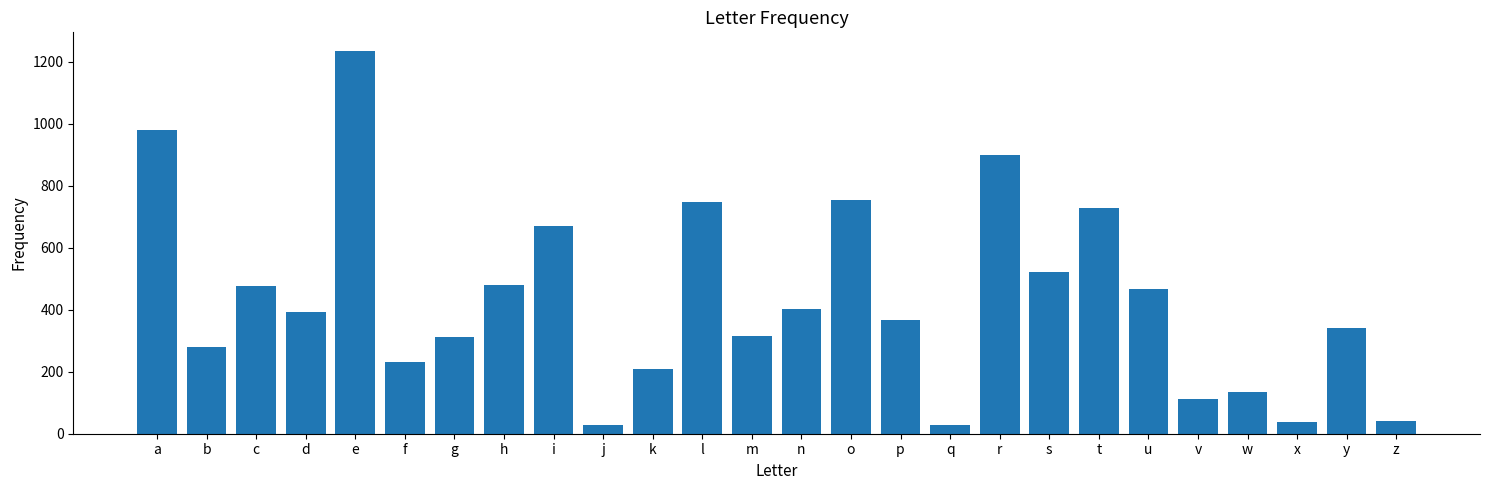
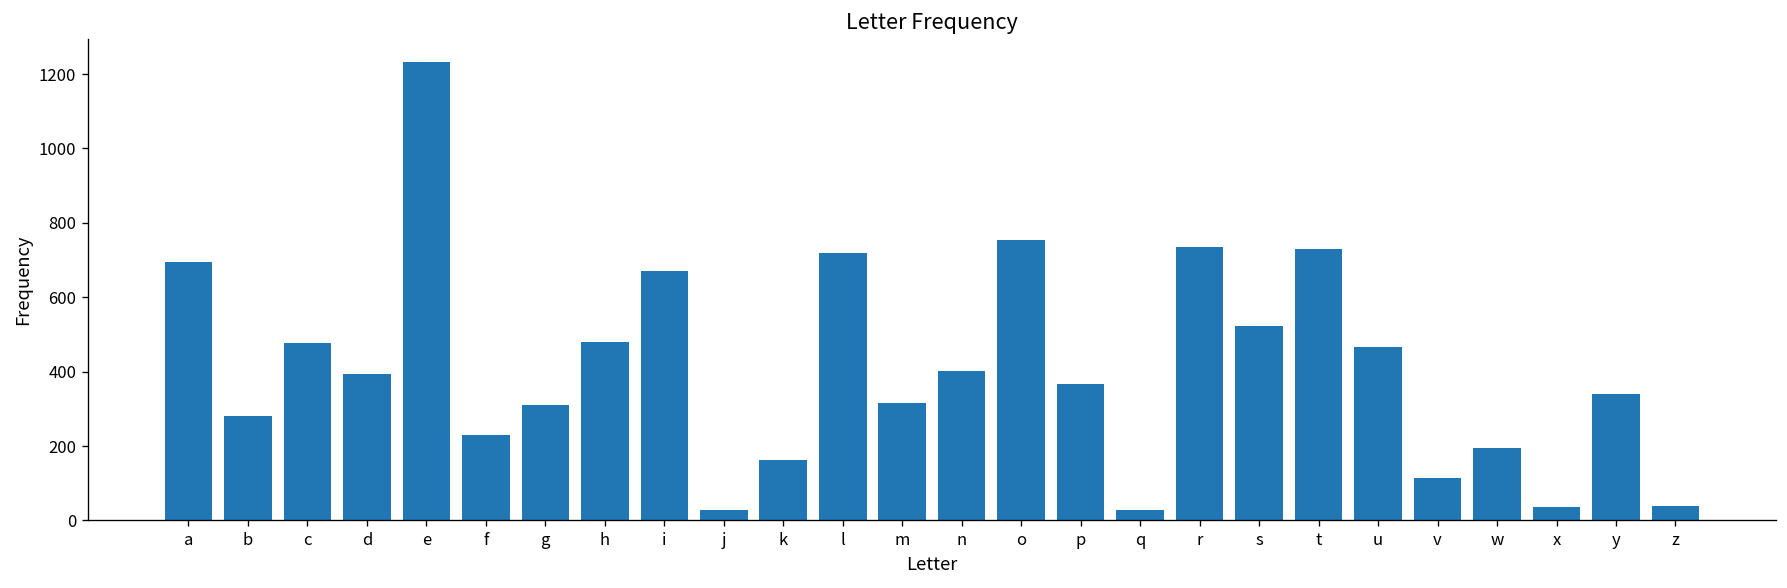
  {
-   "a": 980,
+   "a": 700,
    "b": 280,
    "c": 480,
    "d": 390,
    "e": 1230,
    "f": 230,
    "g": 310,
    "h": 480,
    "i": 670,
    "j": 30,
-   "k": 210,
-   "l": 750,
+   "k": 160,
+   "l": 720,
    "m": 320,
    "n": 400,
    "o": 750,
    "p": 370,
    "q": 30,
-   "r": 900,
+   "r": 740,
    "s": 520,
    "t": 730,
    "u": 470,
    "v": 110,
-   "w": 130,
+   "w": 200,
    "x": 40,
    "y": 340,
    "z": 40
  }
